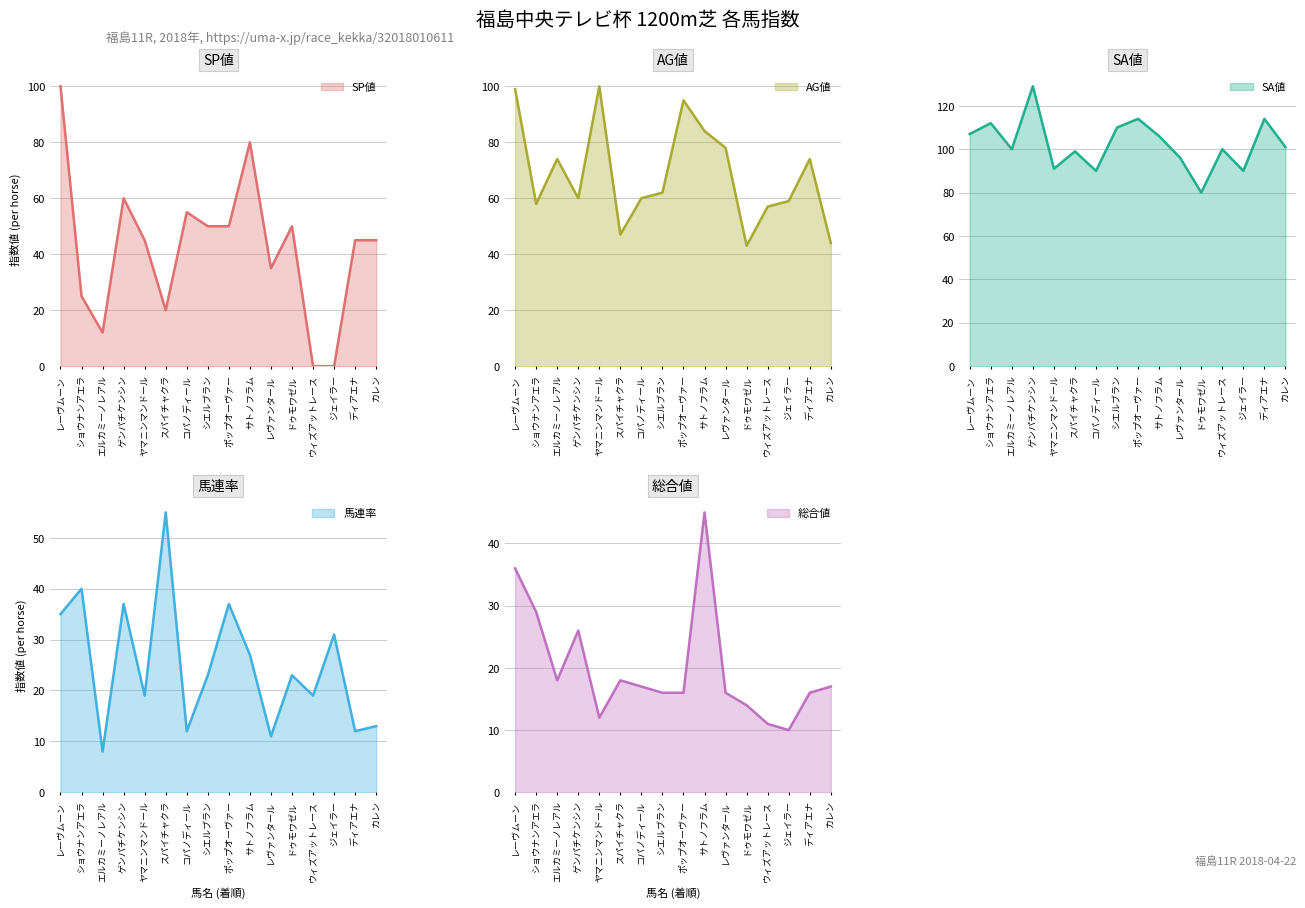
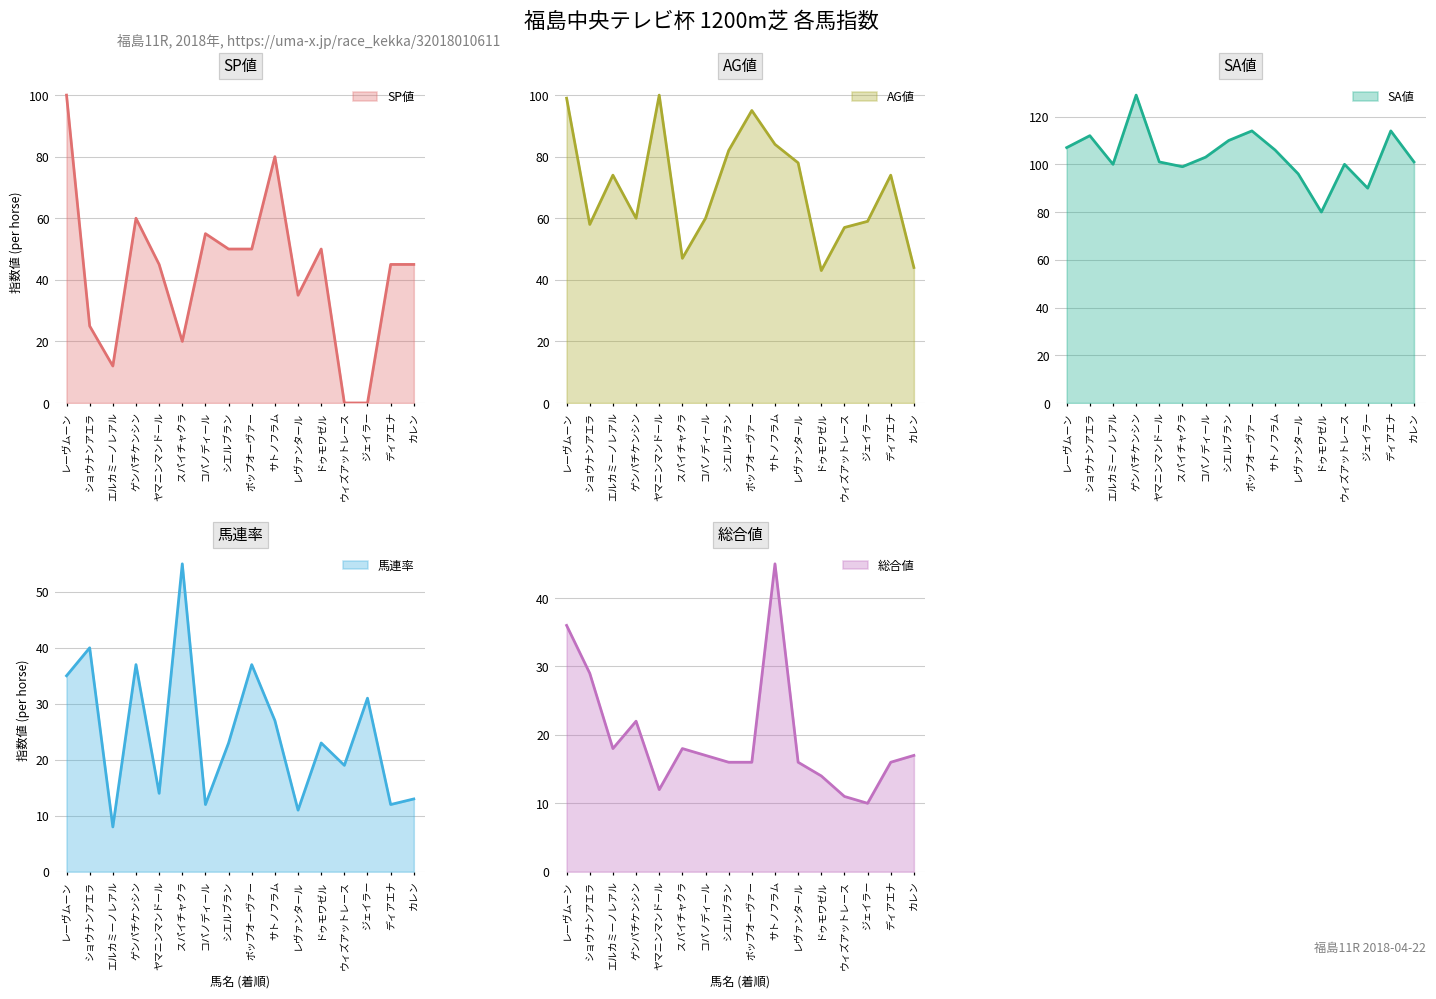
  {
    "SP値": {
      "レーヴムーン": 100,
      "ショウナンアエラ": 25,
      "エルカミーノレアル": 12,
      "ゲンパチケンシン": 60,
      "ヤマニンマンドール": 45,
      "スパイチャクラ": 20,
      "コパノディール": 55,
      "シエルブラン": 50,
      "ポップオーヴァー": 50,
      "サトノフラム": 80,
      "レヴァンタール": 35,
      "ドゥモワゼル": 50,
      "ウィズアットレース": 0,
      "ジェイラー": 0,
      "ディアエナ": 45,
      "カレン": 45
    },
    "AG値": {
      "レーヴムーン": 99,
      "ショウナンアエラ": 58,
      "エルカミーノレアル": 74,
      "ゲンパチケンシン": 60,
      "ヤマニンマンドール": 100,
      "スパイチャクラ": 47,
      "コパノディール": 60,
-     "シエルブラン": 62,
+     "シエルブラン": 82,
      "ポップオーヴァー": 95,
      "サトノフラム": 84,
      "レヴァンタール": 78,
      "ドゥモワゼル": 43,
      "ウィズアットレース": 57,
      "ジェイラー": 59,
      "ディアエナ": 74,
      "カレン": 44
    },
    "SA値": {
      "レーヴムーン": 107,
      "ショウナンアエラ": 112,
      "エルカミーノレアル": 100,
      "ゲンパチケンシン": 129,
-     "ヤマニンマンドール": 91,
+     "ヤマニンマンドール": 101,
      "スパイチャクラ": 99,
-     "コパノディール": 90,
+     "コパノディール": 103,
      "シエルブラン": 110,
      "ポップオーヴァー": 114,
      "サトノフラム": 106,
      "レヴァンタール": 96,
      "ドゥモワゼル": 80,
      "ウィズアットレース": 100,
      "ジェイラー": 90,
      "ディアエナ": 114,
      "カレン": 101
    },
    "馬連率": {
      "レーヴムーン": 35,
      "ショウナンアエラ": 40,
      "エルカミーノレアル": 8,
      "ゲンパチケンシン": 37,
-     "ヤマニンマンドール": 19,
+     "ヤマニンマンドール": 14,
      "スパイチャクラ": 55,
      "コパノディール": 12,
      "シエルブラン": 23,
      "ポップオーヴァー": 37,
      "サトノフラム": 27,
      "レヴァンタール": 11,
      "ドゥモワゼル": 23,
      "ウィズアットレース": 19,
      "ジェイラー": 31,
      "ディアエナ": 12,
      "カレン": 13
    },
    "総合値": {
      "レーヴムーン": 36,
      "ショウナンアエラ": 29,
      "エルカミーノレアル": 18,
-     "ゲンパチケンシン": 26,
+     "ゲンパチケンシン": 22,
      "ヤマニンマンドール": 12,
      "スパイチャクラ": 18,
      "コパノディール": 17,
      "シエルブラン": 16,
      "ポップオーヴァー": 16,
      "サトノフラム": 45,
      "レヴァンタール": 16,
      "ドゥモワゼル": 14,
      "ウィズアットレース": 11,
      "ジェイラー": 10,
      "ディアエナ": 16,
      "カレン": 17
    }
  }
